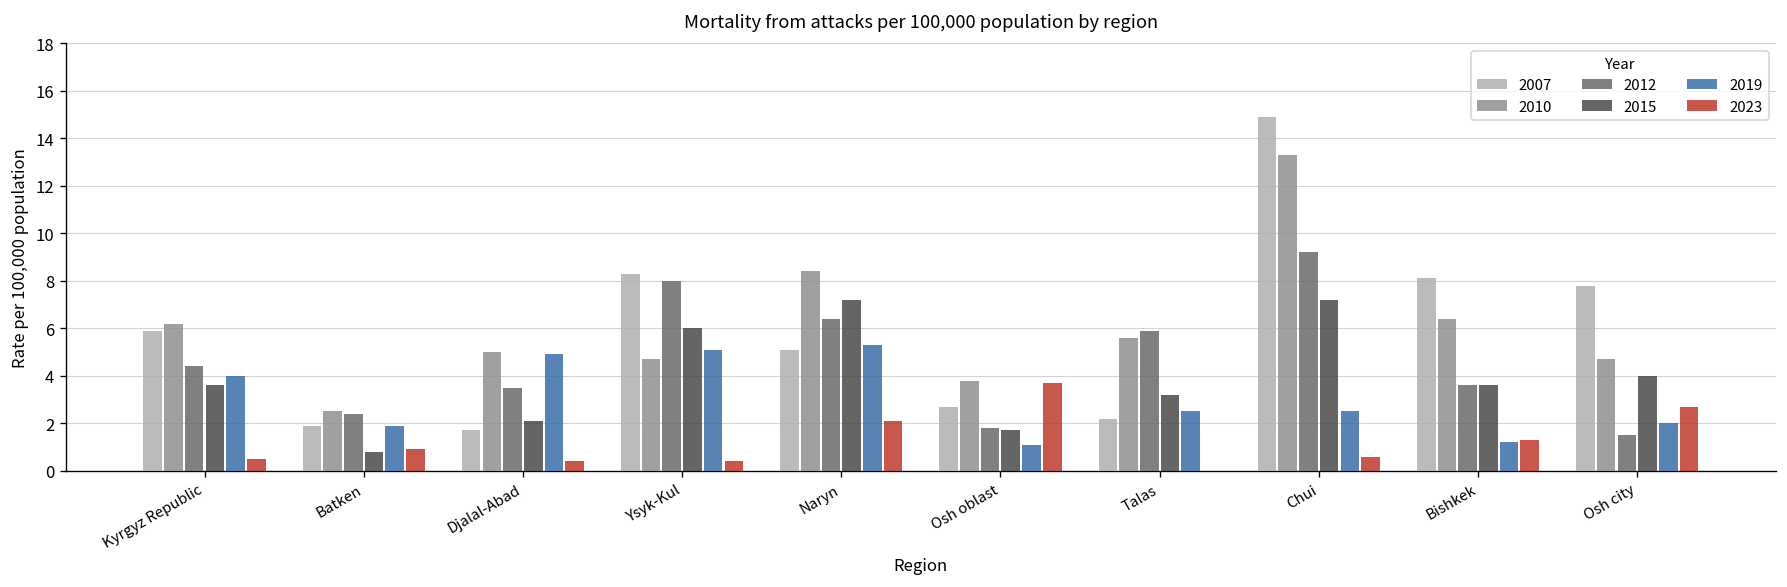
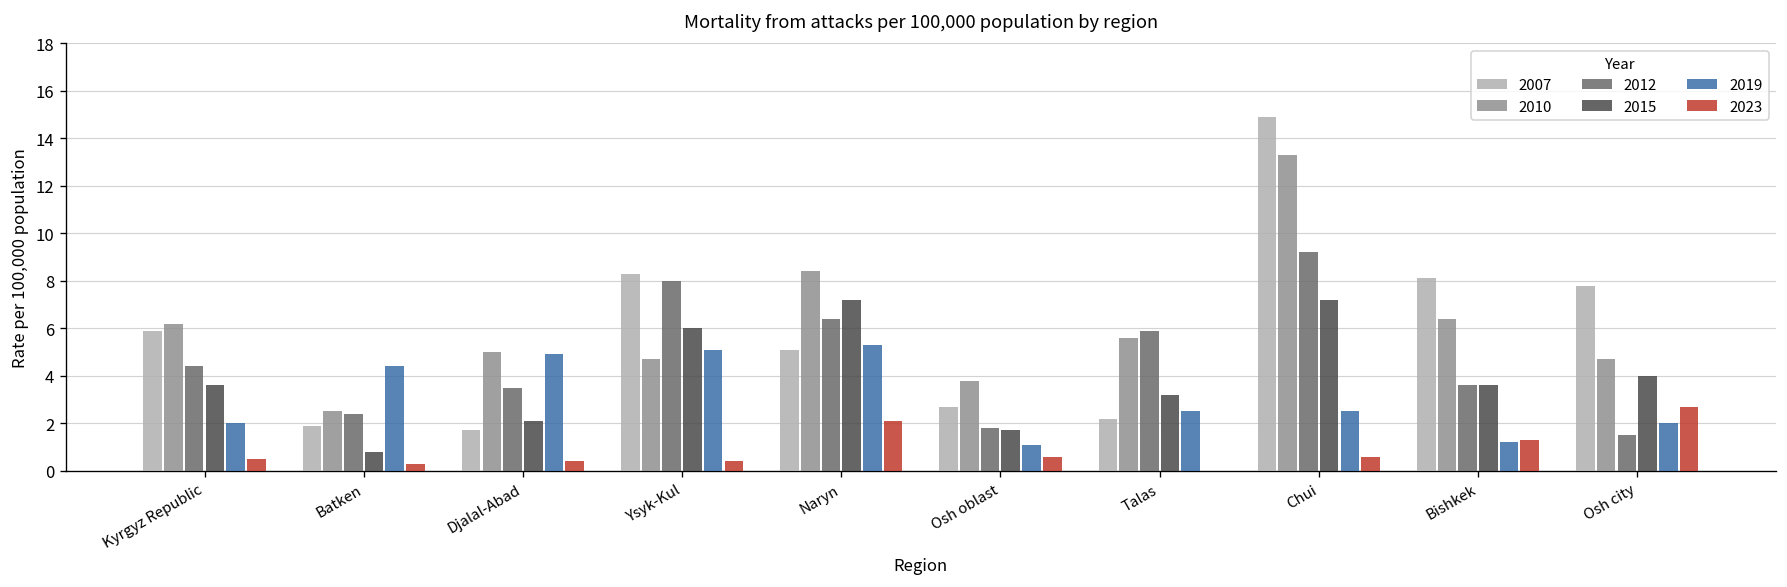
  {
    "2019": {
-     "Kyrgyz Republic": 4,
-     "Batken": 1.9,
+     "Kyrgyz Republic": 2,
+     "Batken": 4.4,
      "Djalal-Abad": 4.9,
      "Ysyk-Kul": 5.1,
      "Naryn": 5.3,
      "Osh oblast": 1.1,
      "Talas": 2.5,
      "Chui": 2.5,
      "Bishkek": 1.2,
      "Osh city": 2.0
    },
    "2023": {
      "Kyrgyz Republic": 0.5,
-     "Batken": 0.9,
+     "Batken": 0.3,
      "Djalal-Abad": 0.4,
      "Ysyk-Kul": 0.4,
      "Naryn": 2.1,
-     "Osh oblast": 3.7,
+     "Osh oblast": 0.6,
      "Talas": 0.0,
      "Chui": 0.6,
      "Bishkek": 1.3,
      "Osh city": 2.7
    }
  }
